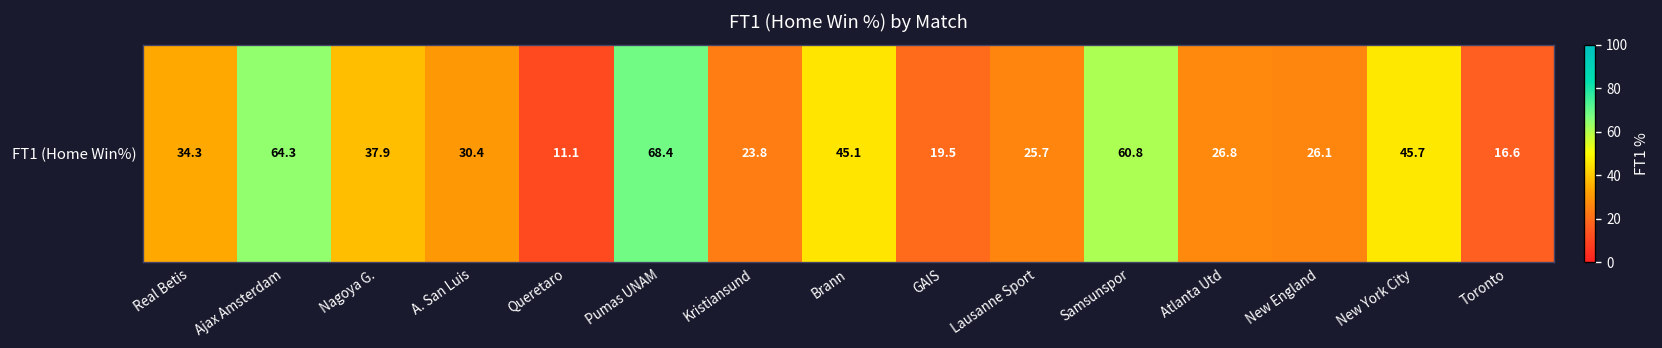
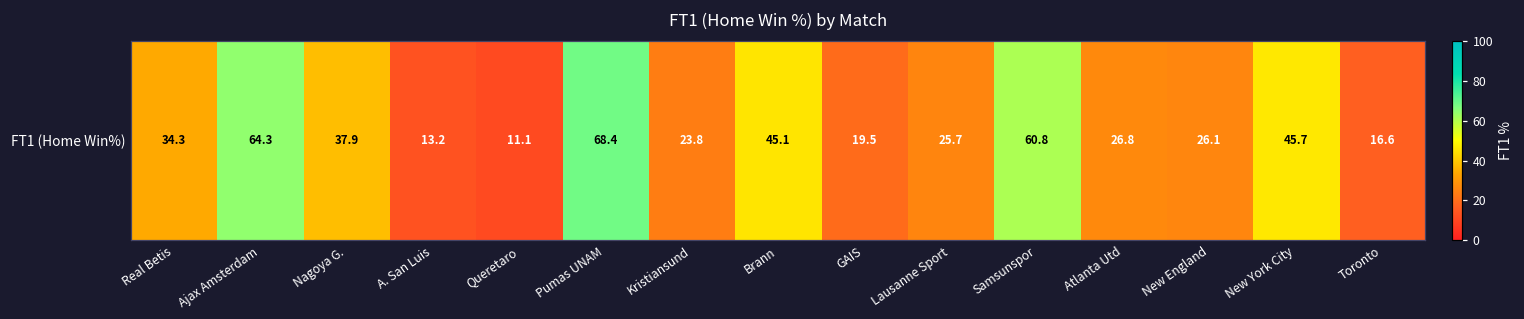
  {
    "FT1 (Home Win%)": {
      "Real Betis": 34.3,
      "Ajax Amsterdam": 64.3,
      "Nagoya G.": 37.9,
-     "A. San Luis": 30.4,
+     "A. San Luis": 13.2,
      "Queretaro": 11.1,
      "Pumas UNAM": 68.4,
      "Kristiansund": 23.8,
      "Brann": 45.1,
      "GAIS": 19.5,
      "Lausanne Sport": 25.7,
      "Samsunspor": 60.8,
      "Atlanta Utd": 26.8,
      "New England": 26.1,
      "New York City": 45.7,
      "Toronto": 16.6
    }
  }
